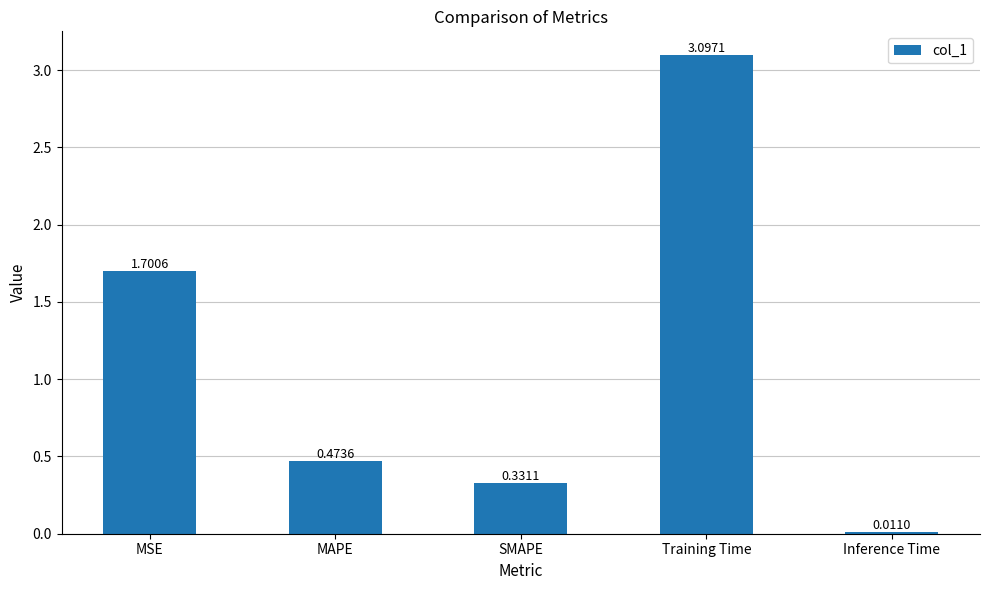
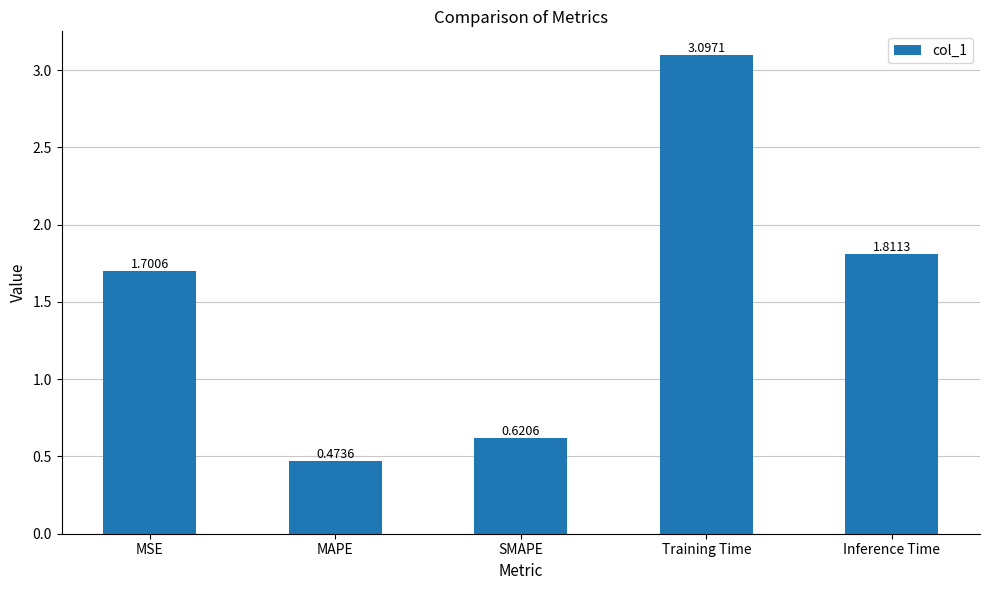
  {
    "MSE": 1.7006,
    "MAPE": 0.4736,
-   "SMAPE": 0.3311,
+   "SMAPE": 0.6206,
    "Training Time": 3.0971,
-   "Inference Time": 0.0110
+   "Inference Time": 1.8113
  }
